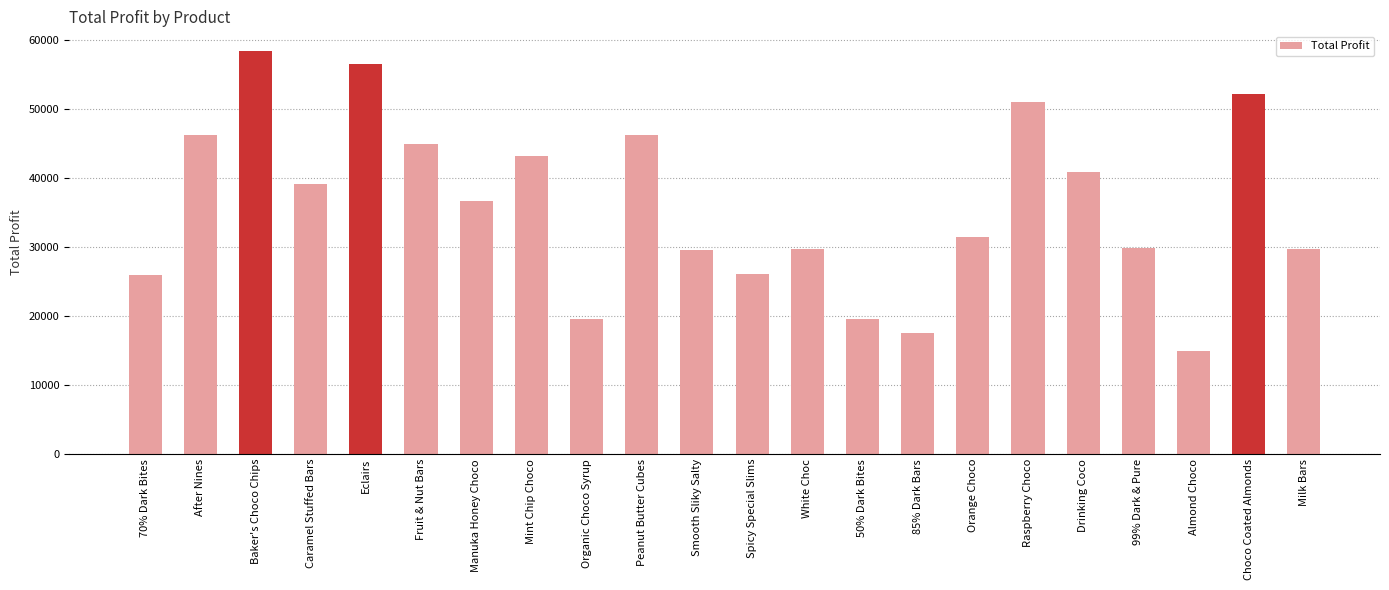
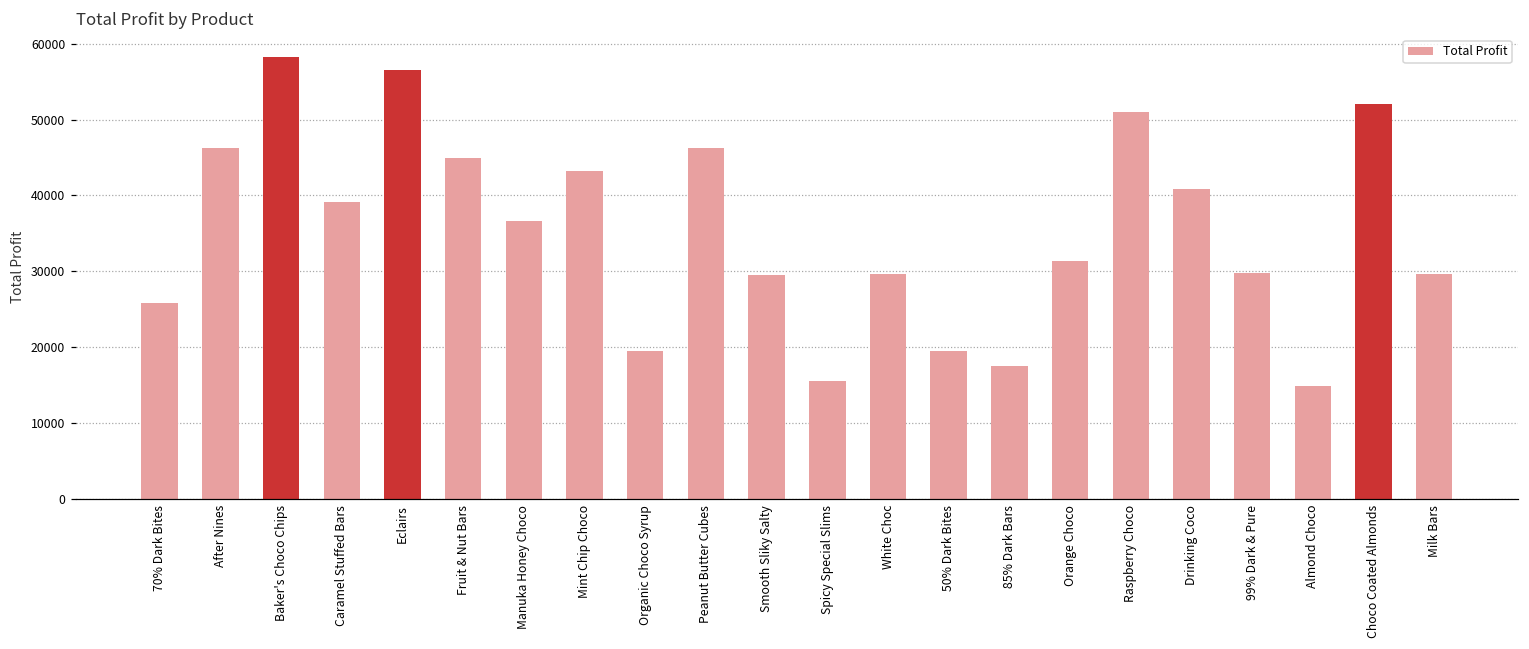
  {
    "70% Dark Bites": 26000,
    "After Nines": 46000,
    "Baker's Choco Chips": 58000,
    "Caramel Stuffed Bars": 39000,
    "Eclairs": 56000,
    "Fruit & Nut Bars": 45000,
    "Manuka Honey Choco": 37000,
    "Mint Chip Choco": 43000,
    "Organic Choco Syrup": 20000,
    "Peanut Butter Cubes": 46000,
    "Smooth Sliky Salty": 30000,
-   "Spicy Special Slims": 26000,
+   "Spicy Special Slims": 16000,
    "White Choc": 30000,
    "50% Dark Bites": 20000,
    "85% Dark Bars": 18000,
    "Orange Choco": 31000,
    "Raspberry Choco": 51000,
    "Drinking Coco": 41000,
    "99% Dark & Pure": 30000,
    "Almond Choco": 15000,
    "Choco Coated Almonds": 52000,
    "Milk Bars": 30000
  }
